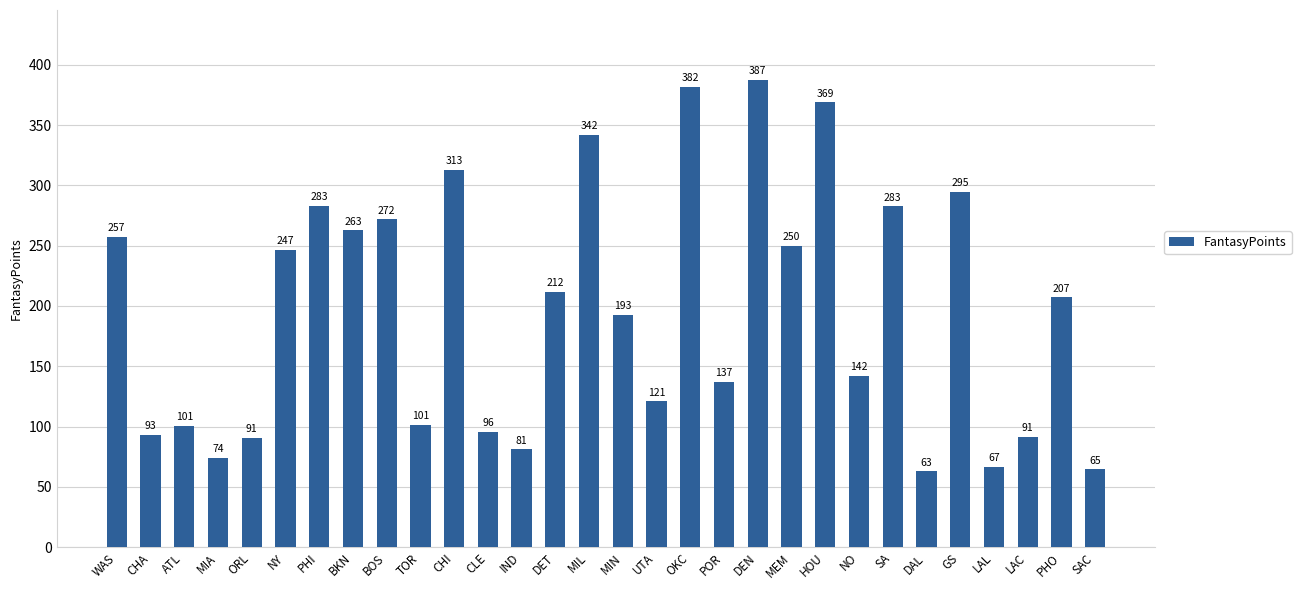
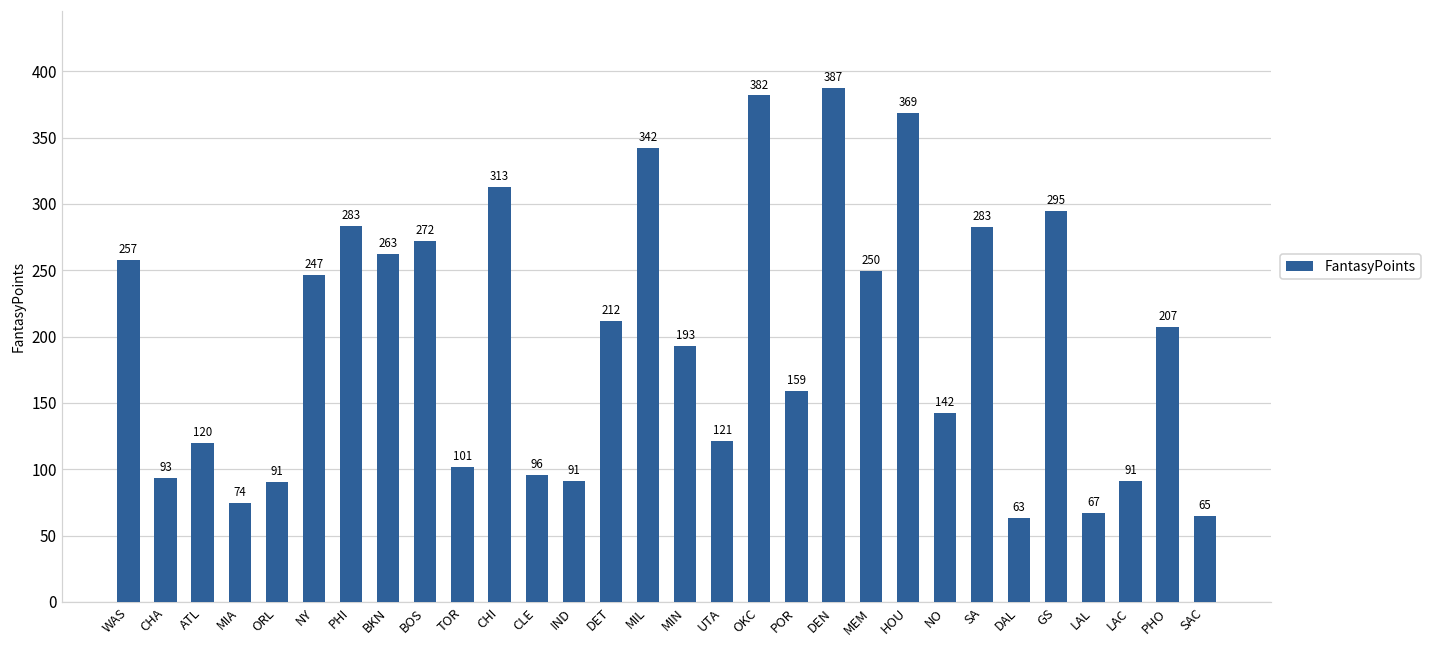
  {
    "WAS": 257,
    "CHA": 93,
-   "ATL": 101,
+   "ATL": 120,
    "MIA": 74,
    "ORL": 91,
    "NY": 247,
    "PHI": 283,
    "BKN": 263,
    "BOS": 272,
    "TOR": 101,
    "CHI": 313,
    "CLE": 96,
-   "IND": 81,
+   "IND": 91,
    "DET": 212,
    "MIL": 342,
    "MIN": 193,
    "UTA": 121,
    "OKC": 382,
-   "POR": 137,
+   "POR": 159,
    "DEN": 387,
    "MEM": 250,
    "HOU": 369,
    "NO": 142,
    "SA": 283,
    "DAL": 63,
    "GS": 295,
    "LAL": 67,
    "LAC": 91,
    "PHO": 207,
    "SAC": 65
  }
